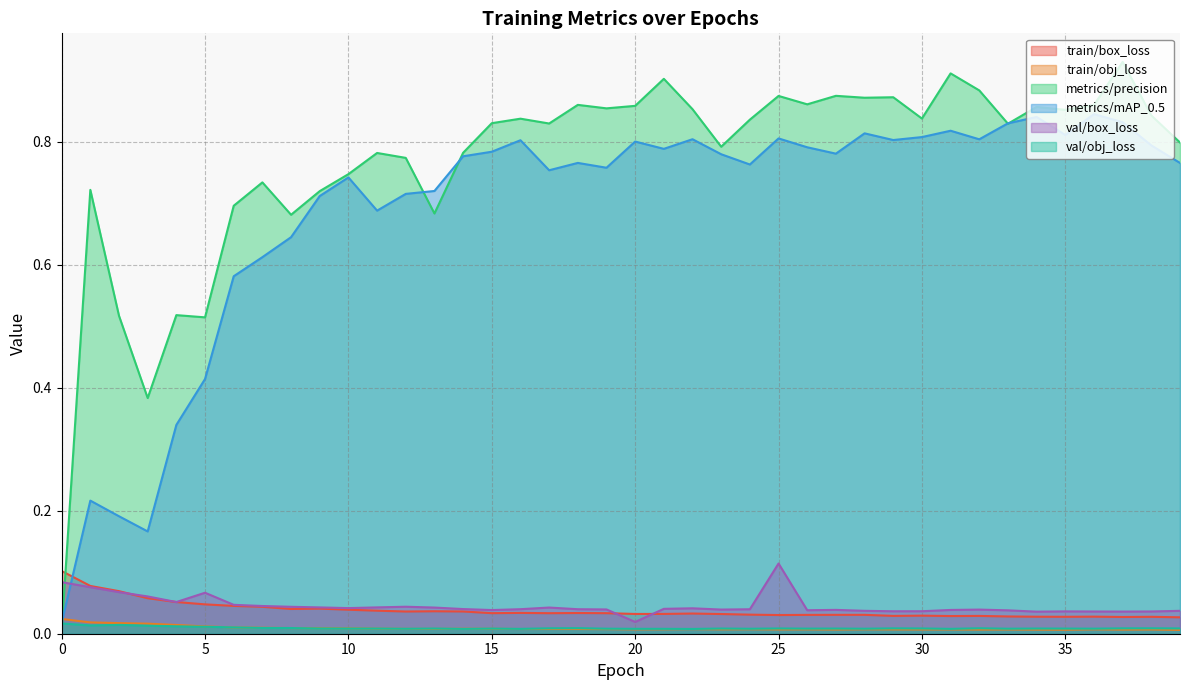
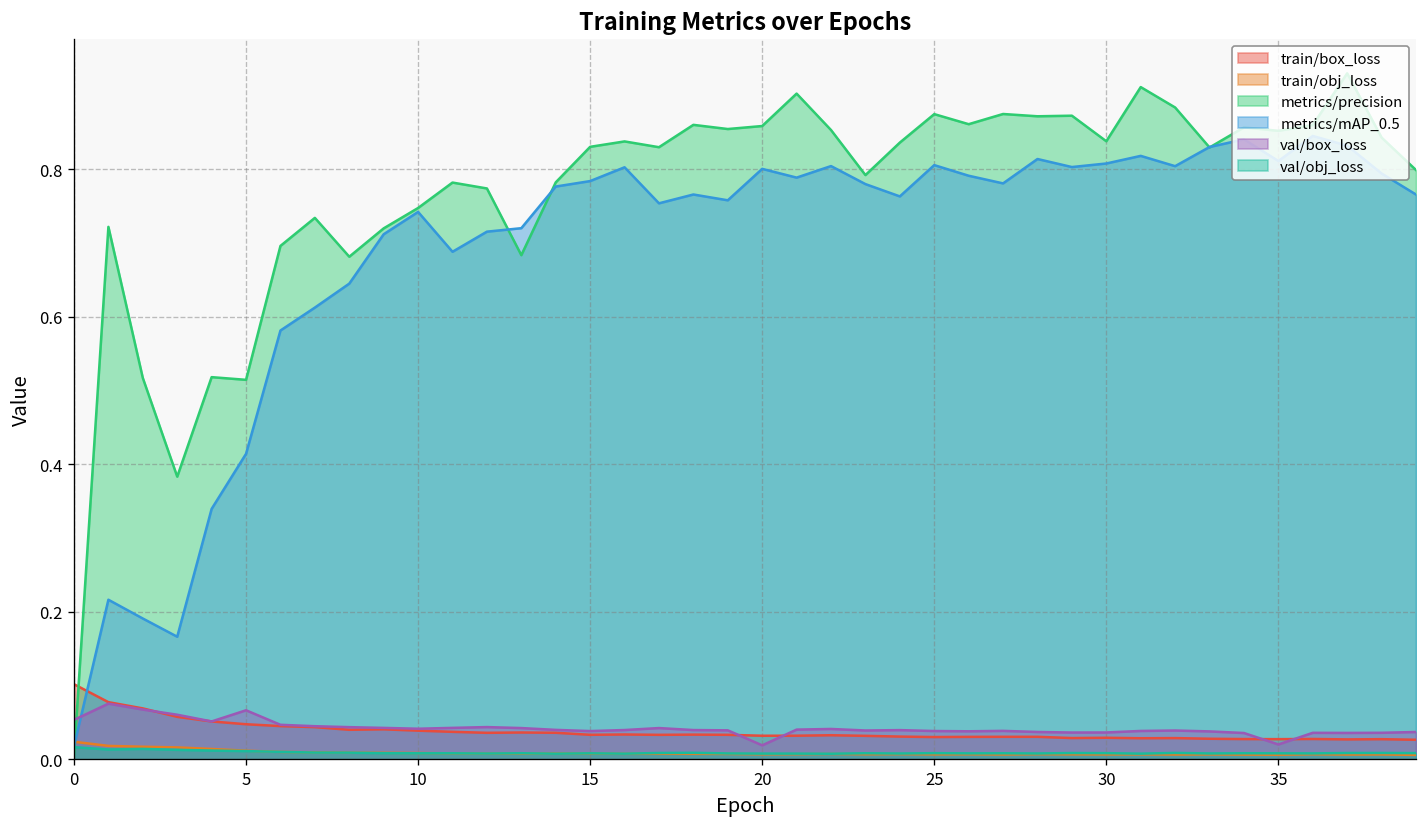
  {
    "val/box_loss": {
-     "0": 0.08,
+     "0": 0.05,
      "5": 0.07,
      "15": 0.04,
      "20": 0.02,
-     "25": 0.11,
+     "25": 0.04,
      "30": 0.04,
-     "35": 0.04
+     "35": 0.02
    }
  }
